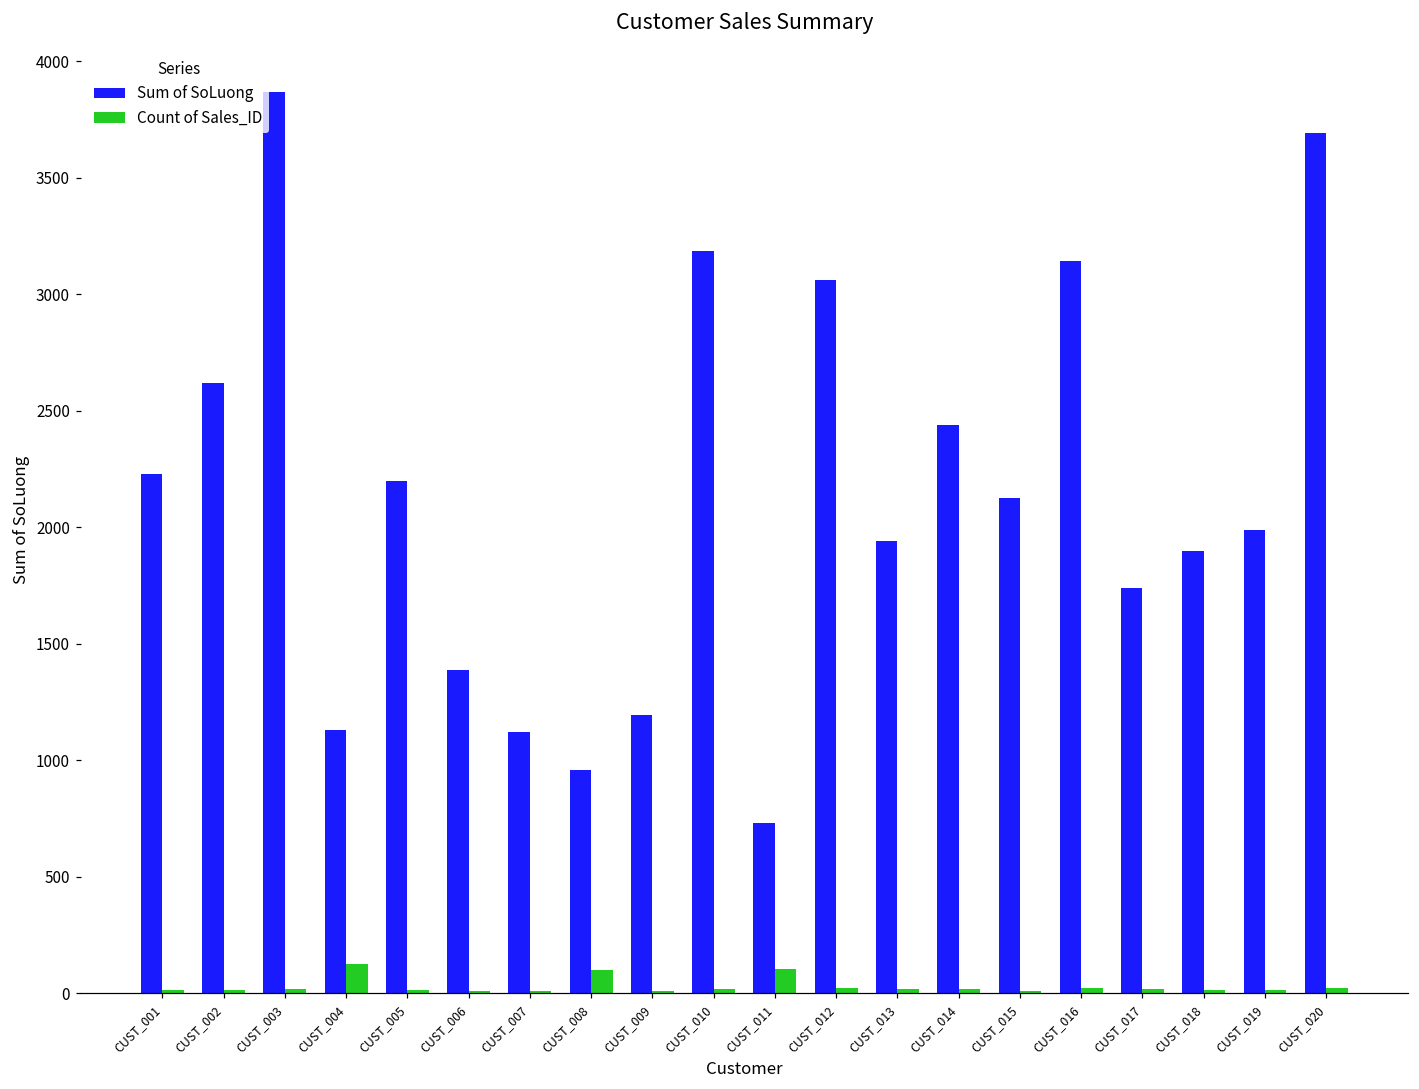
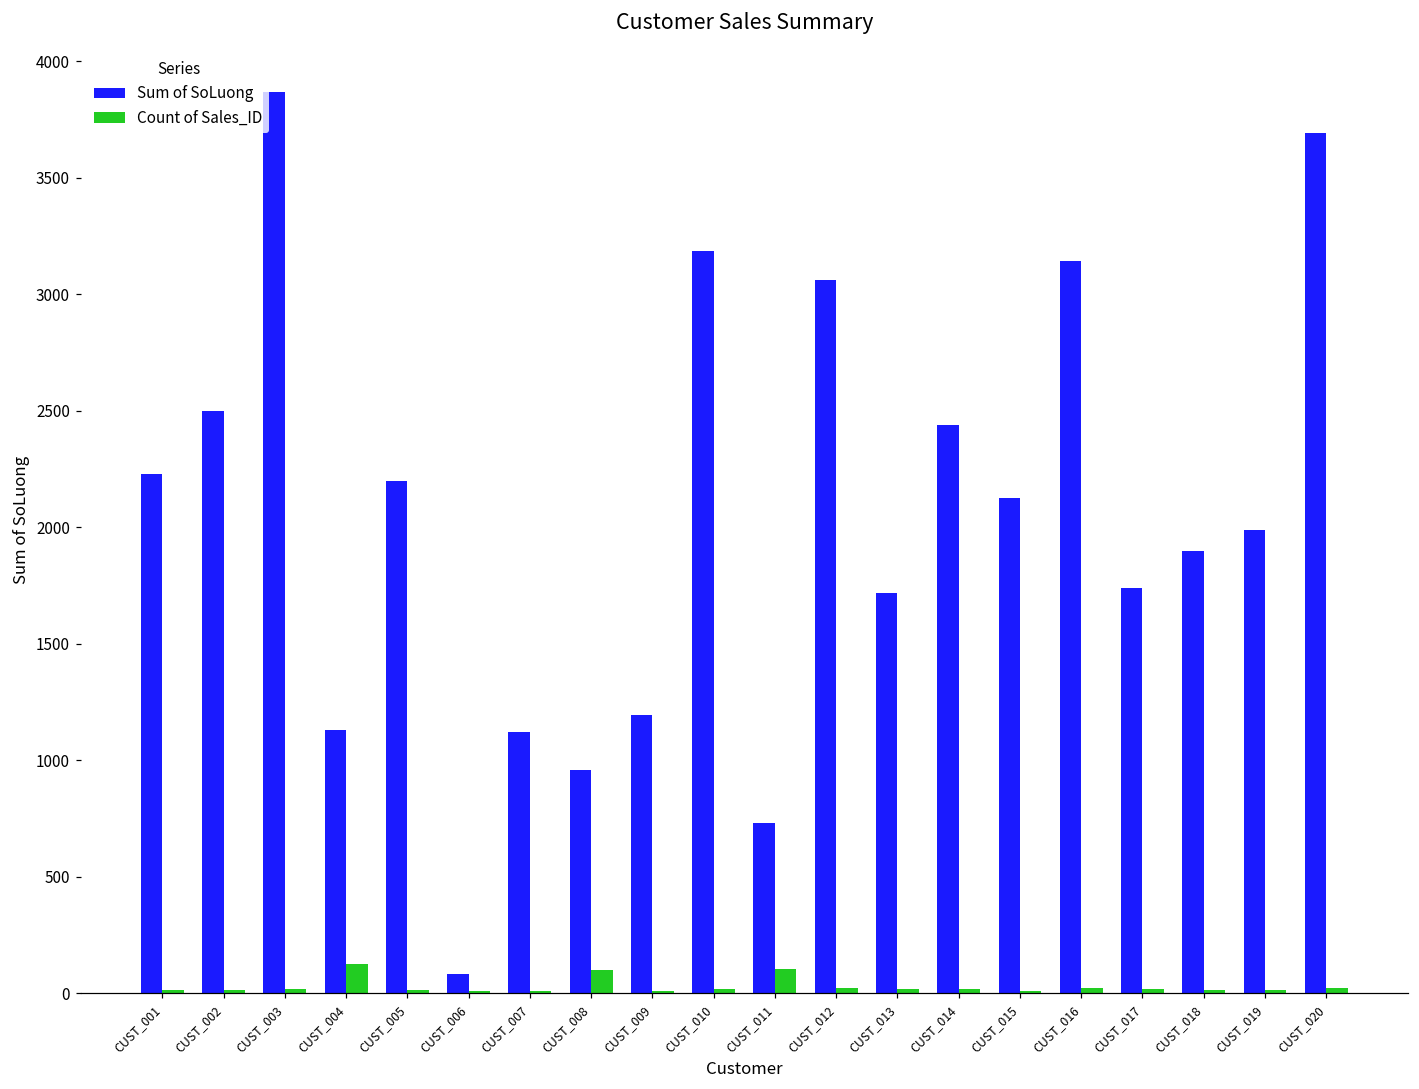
  {
    "Sum of SoLuong": {
      "CUST_001": 2230,
-     "CUST_002": 2620,
+     "CUST_002": 2500,
      "CUST_003": 3870,
      "CUST_004": 1130,
      "CUST_005": 2200,
-     "CUST_006": 1390,
+     "CUST_006": 80,
      "CUST_007": 1120,
      "CUST_008": 960,
      "CUST_009": 1200,
      "CUST_010": 3190,
      "CUST_011": 730,
      "CUST_012": 3060,
-     "CUST_013": 1940,
+     "CUST_013": 1720,
      "CUST_014": 2440,
      "CUST_015": 2130,
      "CUST_016": 3140,
      "CUST_017": 1740,
      "CUST_018": 1900,
      "CUST_019": 1990,
      "CUST_020": 3690
    },
    "Count of Sales_ID": {
      "CUST_001": 10,
      "CUST_002": 20,
      "CUST_003": 20,
      "CUST_004": 130,
      "CUST_005": 10,
      "CUST_006": 10,
      "CUST_008": 100,
      "CUST_009": 10,
      "CUST_010": 20,
      "CUST_011": 110,
      "CUST_012": 20,
      "CUST_013": 20,
      "CUST_014": 20,
      "CUST_015": 10,
      "CUST_016": 20,
      "CUST_017": 20,
      "CUST_018": 10,
      "CUST_019": 20,
      "CUST_020": 20
    }
  }
